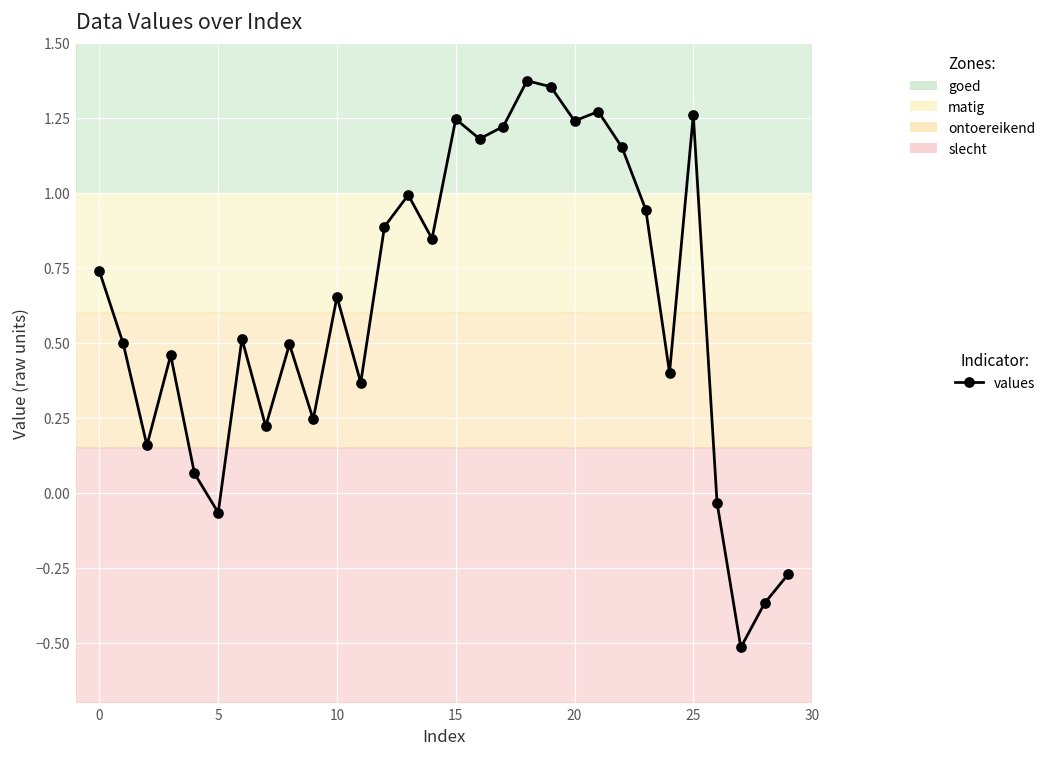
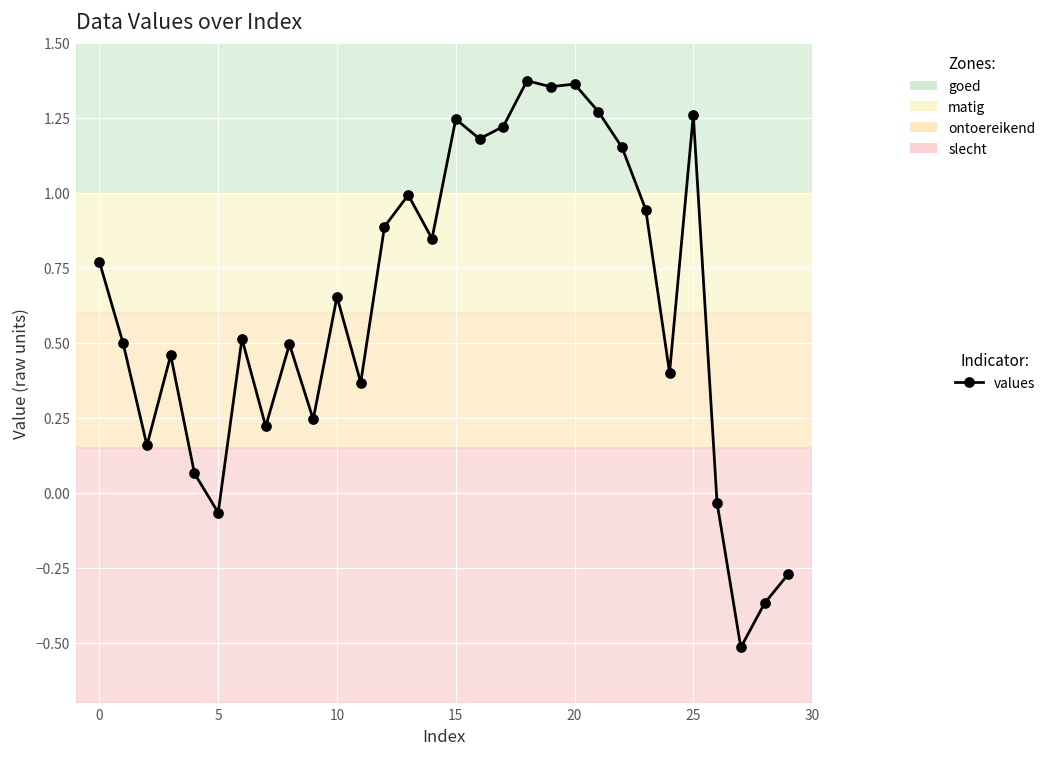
  {
-   "0": 0.74,
+   "0": 0.77,
    "5": -0.07,
    "10": 0.65,
    "15": 1.25,
-   "20": 1.24,
+   "20": 1.36,
    "25": 1.26
  }
